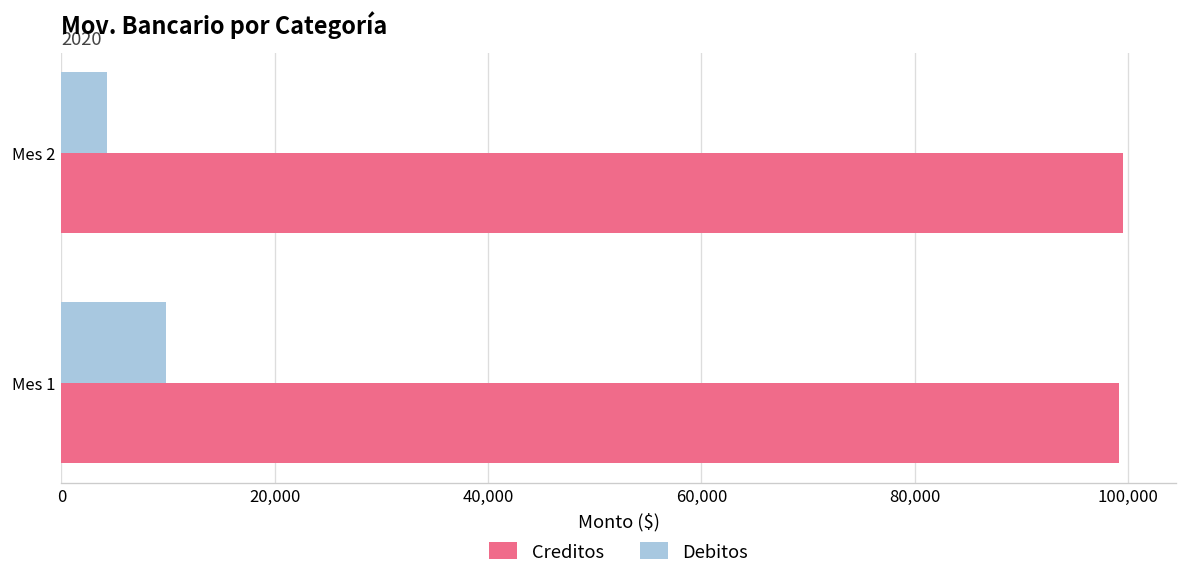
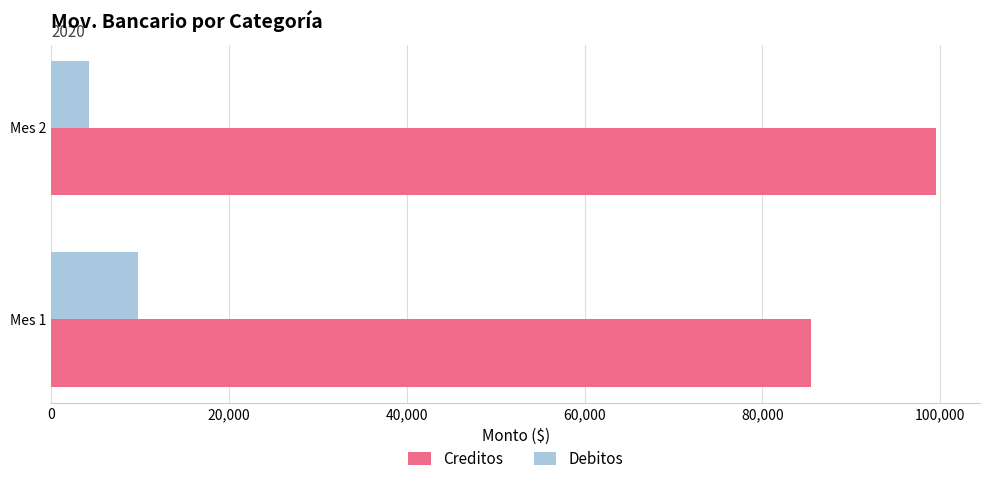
  {
    "Creditos": {
      "Mes 2": "100,000",
-     "Mes 1": "99,000"
+     "Mes 1": "85,000"
    },
    "Debitos": {
      "Mes 2": "4,000",
      "Mes 1": "10,000"
    }
  }
